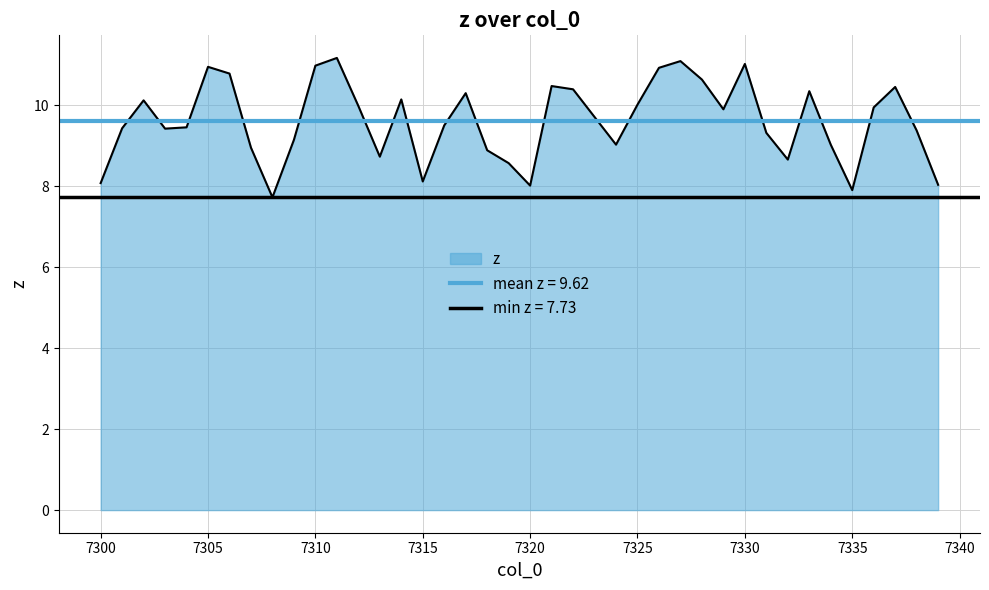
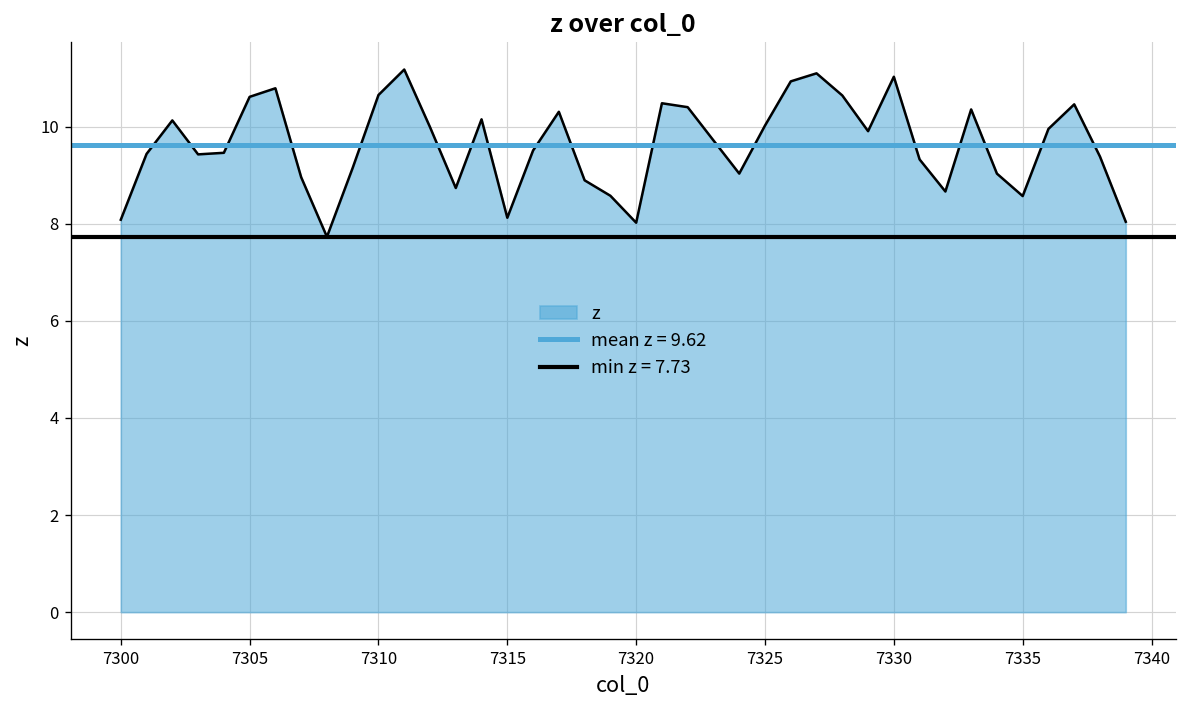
  {
    "7300": 8.1,
-   "7305": 11.0,
-   "7310": 11.0,
+   "7305": 10.6,
+   "7310": 10.6,
    "7315": 8.1,
    "7320": 8.0,
    "7325": 10.0,
    "7330": 11.0,
-   "7335": 7.9
+   "7335": 8.6
  }
